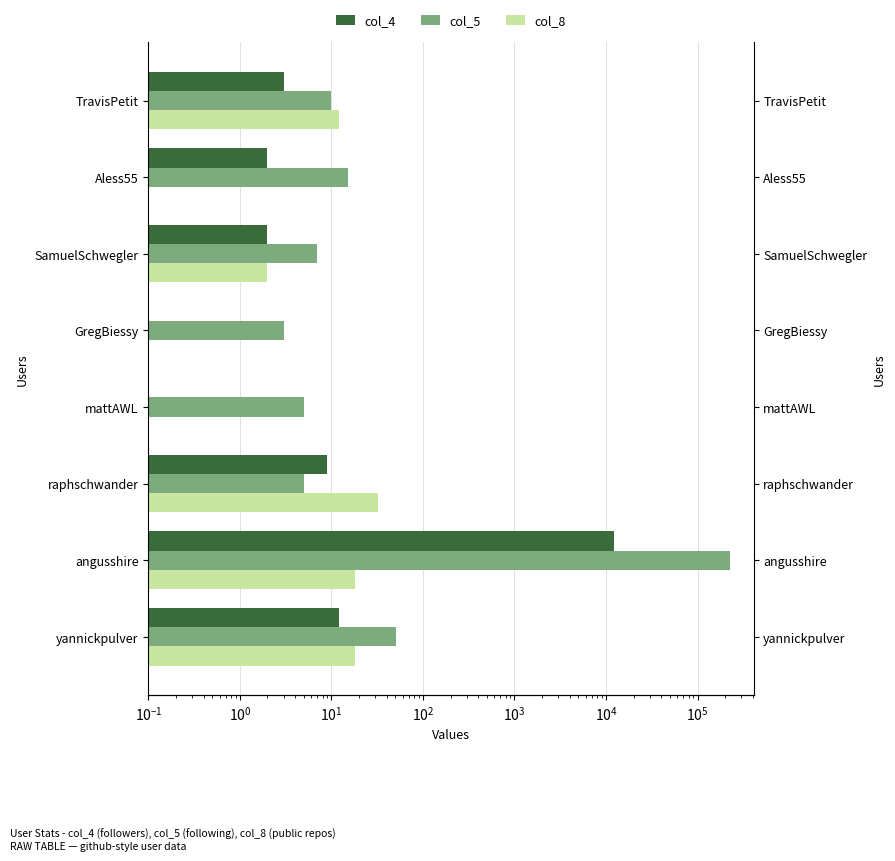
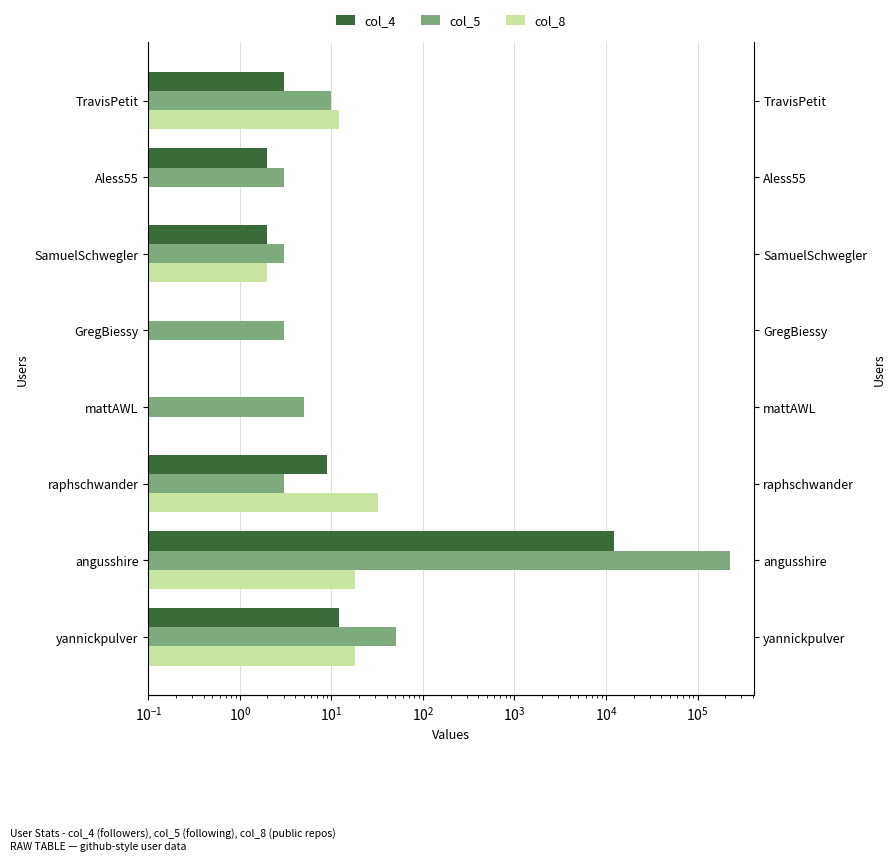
  {
    "col_5": {
      "TravisPetit": 10,
-     "Aless55": 15,
-     "SamuelSchwegler": 7,
+     "Aless55": 3,
+     "SamuelSchwegler": 3,
      "GregBiessy": 3,
      "mattAWL": 5,
-     "raphschwander": 5,
+     "raphschwander": 3,
      "angusshire": 230000,
      "yannickpulver": 50
    }
  }
